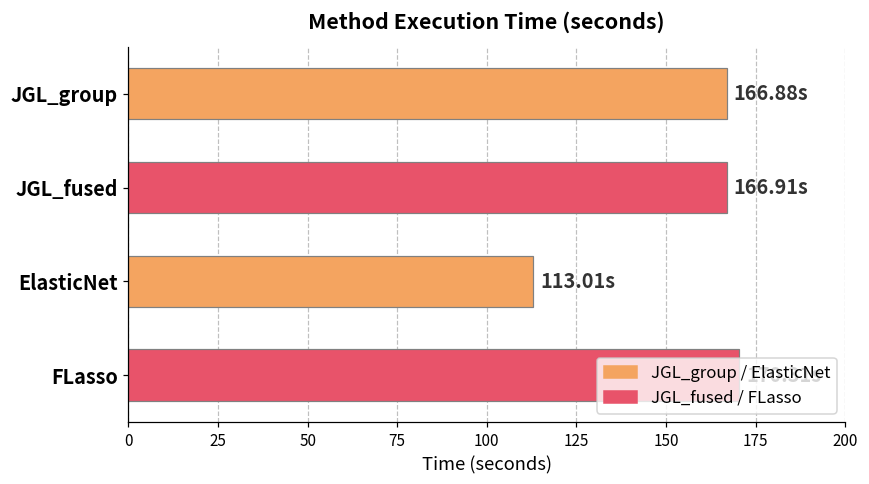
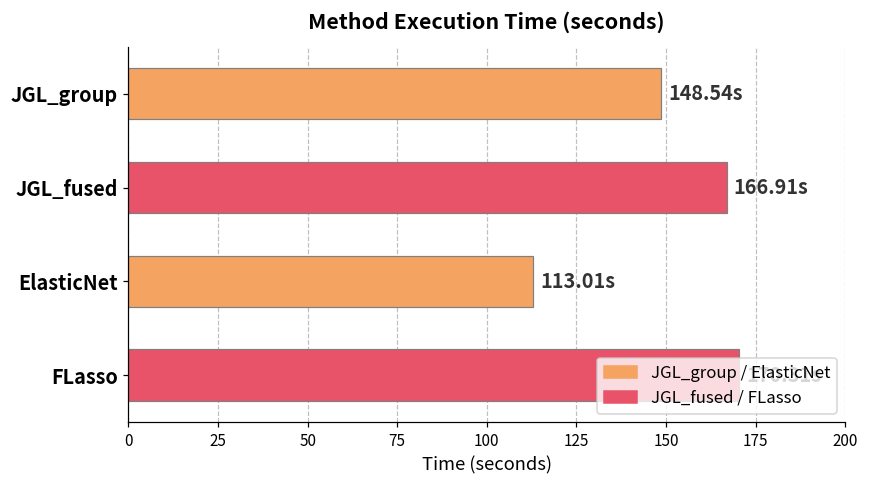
  {
-   "JGL_group": "166.88s",
+   "JGL_group": "148.54s",
    "JGL_fused": "166.91s",
    "ElasticNet": "113.01s"
  }
